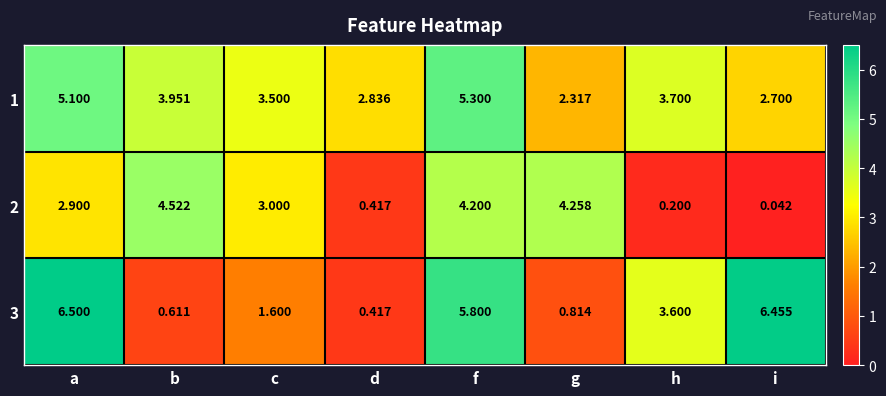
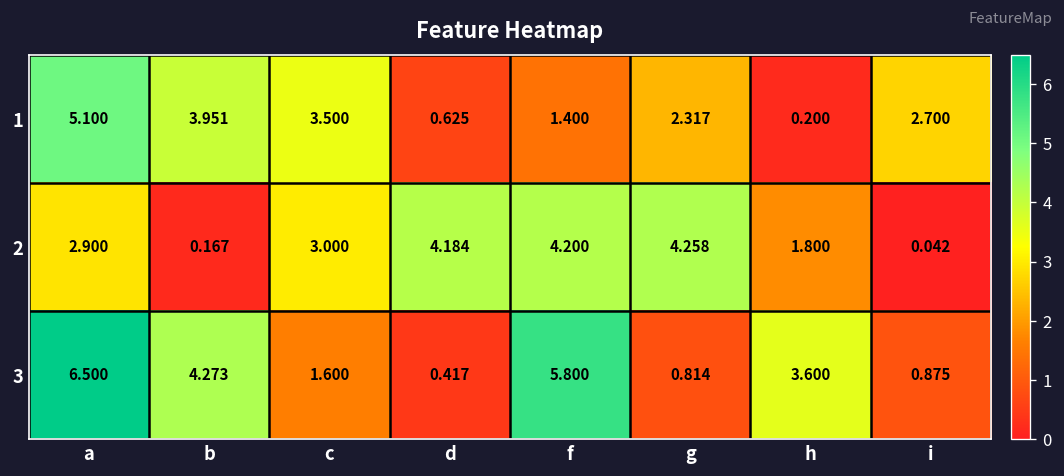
  {
    "1": {
      "a": 5.100,
      "b": 3.951,
      "c": 3.500,
-     "d": 2.836,
-     "f": 5.300,
+     "d": 0.625,
+     "f": 1.400,
      "g": 2.317,
-     "h": 3.700,
+     "h": 0.200,
      "i": 2.700
    },
    "2": {
      "a": 2.900,
-     "b": 4.522,
+     "b": 0.167,
      "c": 3.000,
-     "d": 0.417,
+     "d": 4.184,
      "f": 4.200,
      "g": 4.258,
-     "h": 0.200,
+     "h": 1.800,
      "i": 0.042
    },
    "3": {
      "a": 6.500,
-     "b": 0.611,
+     "b": 4.273,
      "c": 1.600,
      "d": 0.417,
      "f": 5.800,
      "g": 0.814,
      "h": 3.600,
-     "i": 6.455
+     "i": 0.875
    }
  }
